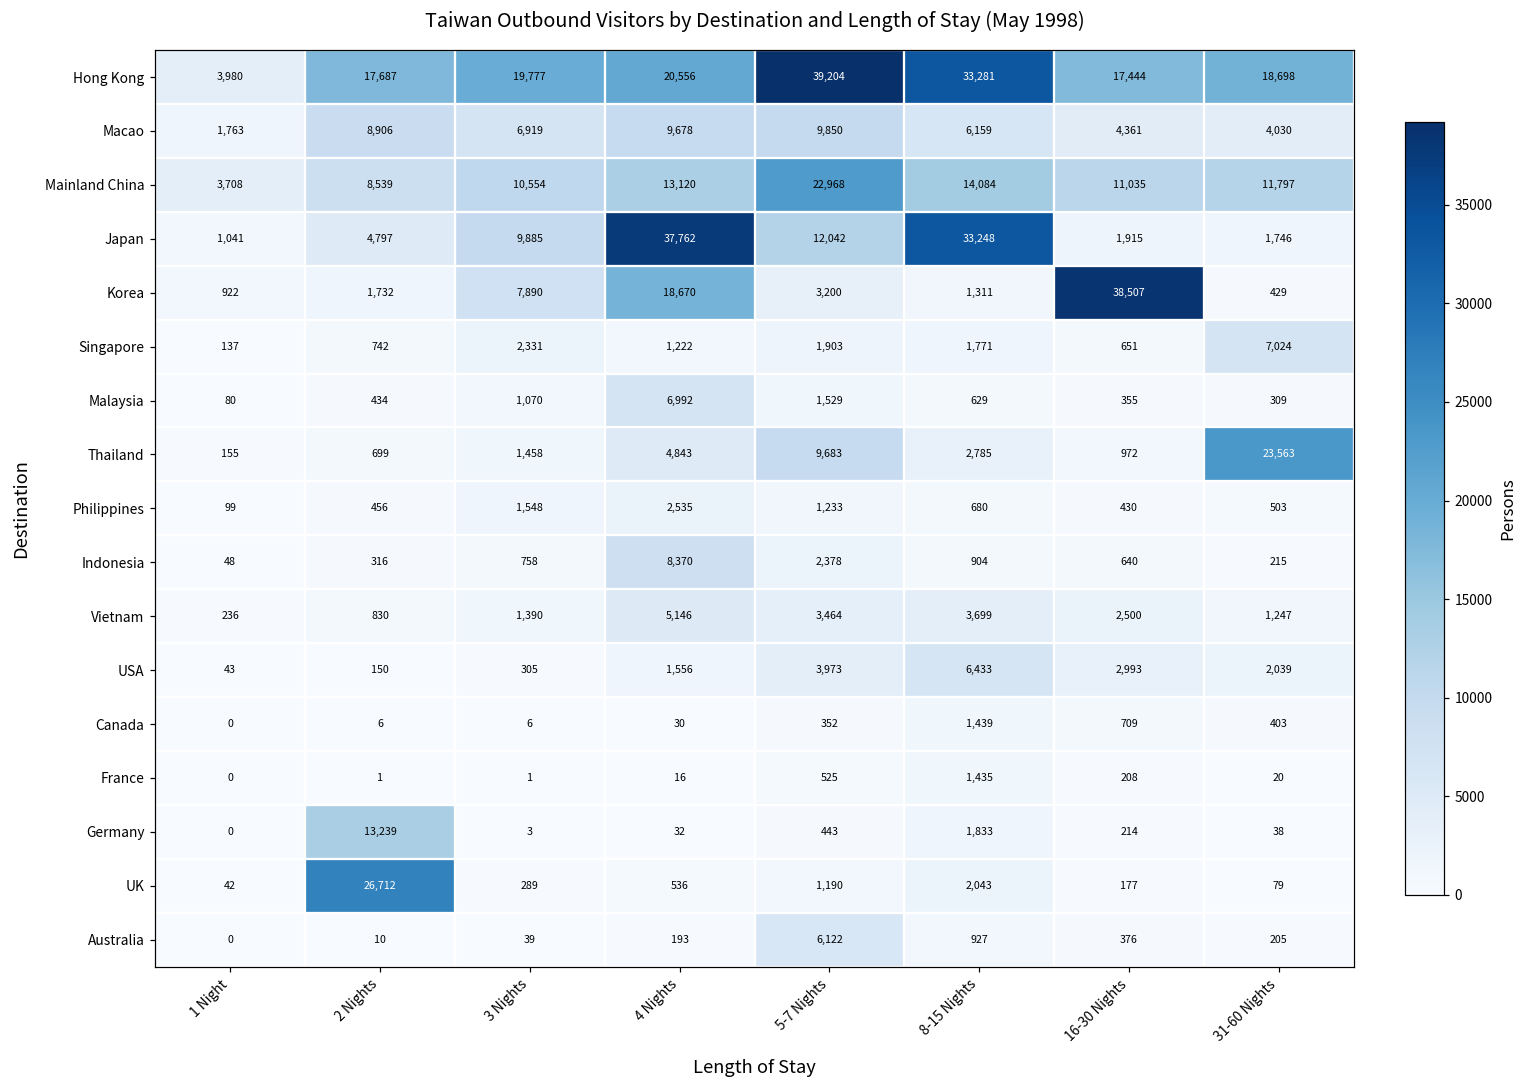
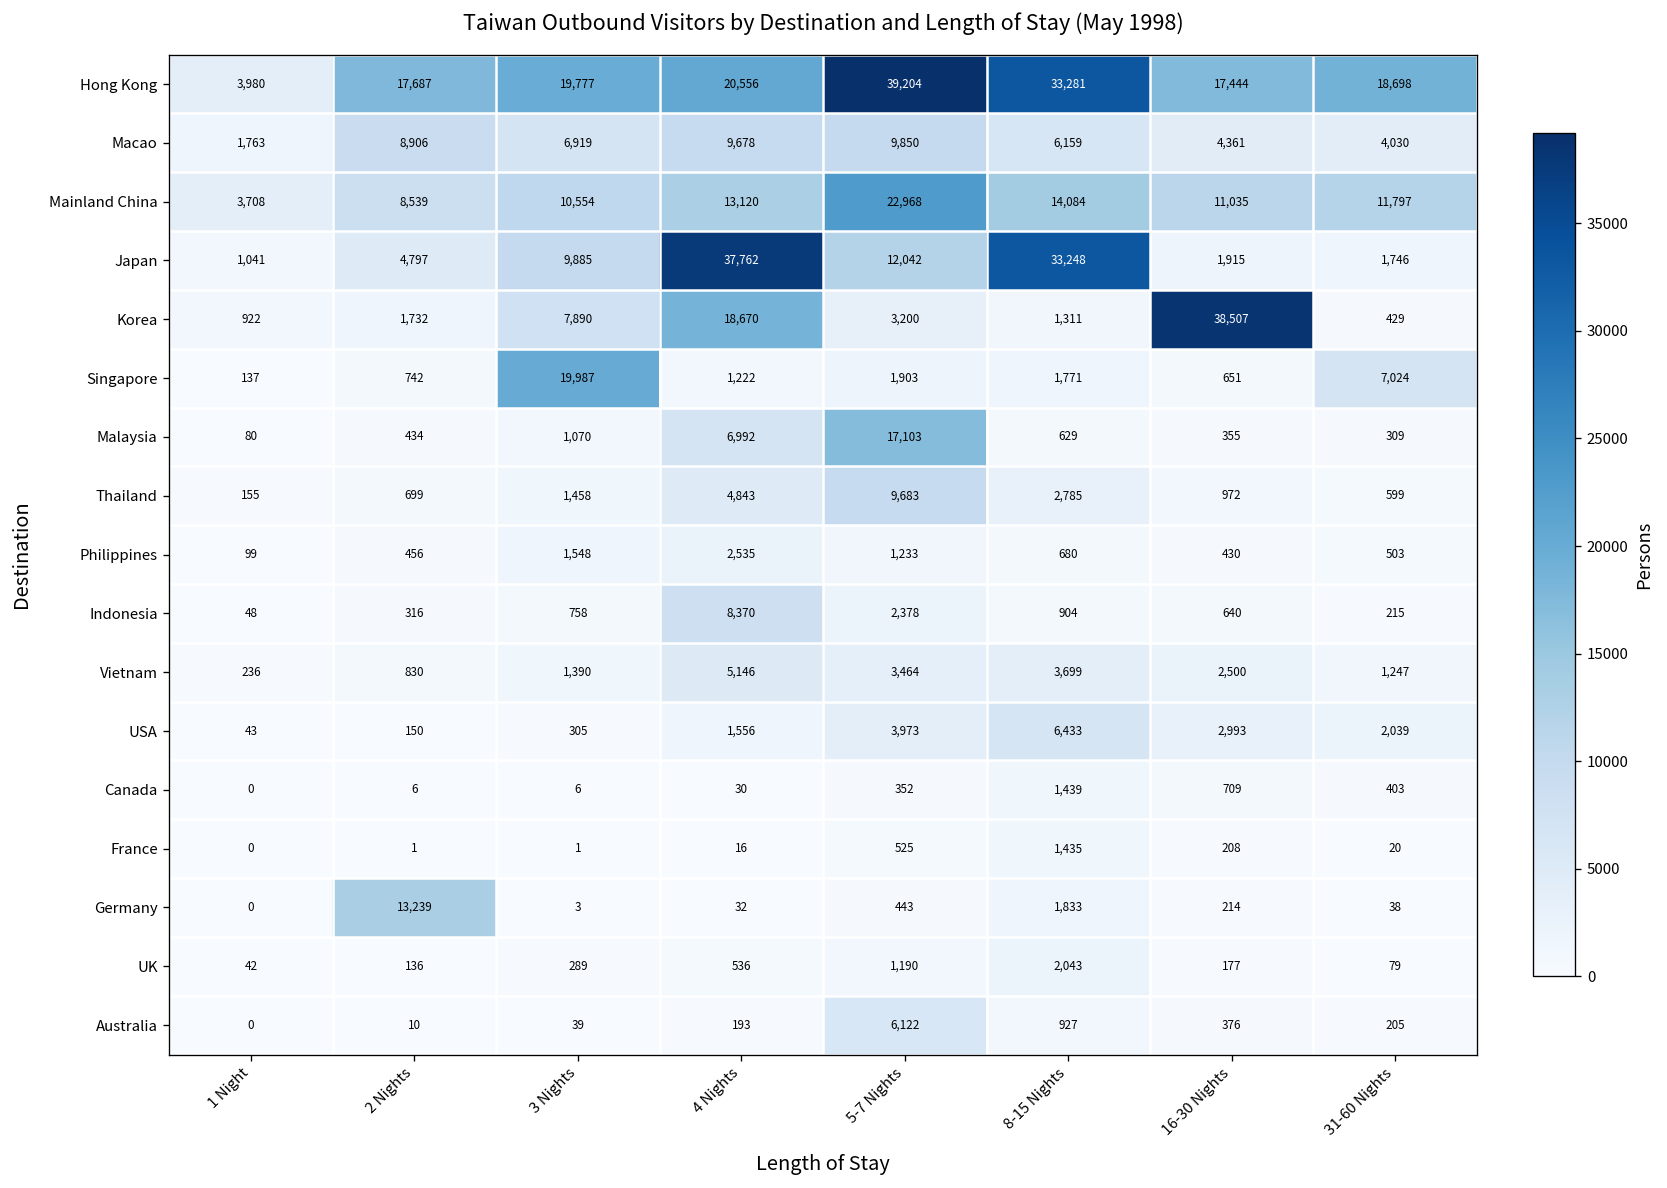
  {
    "Hong Kong": {
      "1 Night": "3,980",
      "2 Nights": "17,687",
      "3 Nights": "19,777",
      "4 Nights": "20,556",
      "5-7 Nights": "39,204",
      "8-15 Nights": "33,281",
      "16-30 Nights": "17,444",
      "31-60 Nights": "18,698"
    },
    "Macao": {
      "1 Night": "1,763",
      "2 Nights": "8,906",
      "3 Nights": "6,919",
      "4 Nights": "9,678",
      "5-7 Nights": "9,850",
      "8-15 Nights": "6,159",
      "16-30 Nights": "4,361",
      "31-60 Nights": "4,030"
    },
    "Mainland China": {
      "1 Night": "3,708",
      "2 Nights": "8,539",
      "3 Nights": "10,554",
      "4 Nights": "13,120",
      "5-7 Nights": "22,968",
      "8-15 Nights": "14,084",
      "16-30 Nights": "11,035",
      "31-60 Nights": "11,797"
    },
    "Japan": {
      "1 Night": "1,041",
      "2 Nights": "4,797",
      "3 Nights": "9,885",
      "4 Nights": "37,762",
      "5-7 Nights": "12,042",
      "8-15 Nights": "33,248",
      "16-30 Nights": "1,915",
      "31-60 Nights": "1,746"
    },
    "Korea": {
      "1 Night": "922",
      "2 Nights": "1,732",
      "3 Nights": "7,890",
      "4 Nights": "18,670",
      "5-7 Nights": "3,200",
      "8-15 Nights": "1,311",
      "16-30 Nights": "38,507",
      "31-60 Nights": "429"
    },
    "Singapore": {
      "1 Night": "137",
      "2 Nights": "742",
-     "3 Nights": "2,331",
+     "3 Nights": "19,987",
      "4 Nights": "1,222",
      "5-7 Nights": "1,903",
      "8-15 Nights": "1,771",
      "16-30 Nights": "651",
      "31-60 Nights": "7,024"
    },
    "Malaysia": {
      "1 Night": "80",
      "2 Nights": "434",
      "3 Nights": "1,070",
      "4 Nights": "6,992",
-     "5-7 Nights": "1,529",
+     "5-7 Nights": "17,103",
      "8-15 Nights": "629",
      "16-30 Nights": "355",
      "31-60 Nights": "309"
    },
    "Thailand": {
      "1 Night": "155",
      "2 Nights": "699",
      "3 Nights": "1,458",
      "4 Nights": "4,843",
      "5-7 Nights": "9,683",
      "8-15 Nights": "2,785",
      "16-30 Nights": "972",
-     "31-60 Nights": "23,563"
+     "31-60 Nights": "599"
    },
    "Philippines": {
      "1 Night": "99",
      "2 Nights": "456",
      "3 Nights": "1,548",
      "4 Nights": "2,535",
      "5-7 Nights": "1,233",
      "8-15 Nights": "680",
      "16-30 Nights": "430",
      "31-60 Nights": "503"
    },
    "Indonesia": {
      "1 Night": "48",
      "2 Nights": "316",
      "3 Nights": "758",
      "4 Nights": "8,370",
      "5-7 Nights": "2,378",
      "8-15 Nights": "904",
      "16-30 Nights": "640",
      "31-60 Nights": "215"
    },
    "Vietnam": {
      "1 Night": "236",
      "2 Nights": "830",
      "3 Nights": "1,390",
      "4 Nights": "5,146",
      "5-7 Nights": "3,464",
      "8-15 Nights": "3,699",
      "16-30 Nights": "2,500",
      "31-60 Nights": "1,247"
    },
    "USA": {
      "1 Night": "43",
      "2 Nights": "150",
      "3 Nights": "305",
      "4 Nights": "1,556",
      "5-7 Nights": "3,973",
      "8-15 Nights": "6,433",
      "16-30 Nights": "2,993",
      "31-60 Nights": "2,039"
    },
    "Canada": {
      "1 Night": "0",
      "2 Nights": "6",
      "3 Nights": "6",
      "4 Nights": "30",
      "5-7 Nights": "352",
      "8-15 Nights": "1,439",
      "16-30 Nights": "709",
      "31-60 Nights": "403"
    },
    "France": {
      "1 Night": "0",
      "2 Nights": "1",
      "3 Nights": "1",
      "4 Nights": "16",
      "5-7 Nights": "525",
      "8-15 Nights": "1,435",
      "16-30 Nights": "208",
      "31-60 Nights": "20"
    },
    "Germany": {
      "1 Night": "0",
      "2 Nights": "13,239",
      "3 Nights": "3",
      "4 Nights": "32",
      "5-7 Nights": "443",
      "8-15 Nights": "1,833",
      "16-30 Nights": "214",
      "31-60 Nights": "38"
    },
    "UK": {
      "1 Night": "42",
-     "2 Nights": "26,712",
+     "2 Nights": "136",
      "3 Nights": "289",
      "4 Nights": "536",
      "5-7 Nights": "1,190",
      "8-15 Nights": "2,043",
      "16-30 Nights": "177",
      "31-60 Nights": "79"
    },
    "Australia": {
      "1 Night": "0",
      "2 Nights": "10",
      "3 Nights": "39",
      "4 Nights": "193",
      "5-7 Nights": "6,122",
      "8-15 Nights": "927",
      "16-30 Nights": "376",
      "31-60 Nights": "205"
    }
  }
